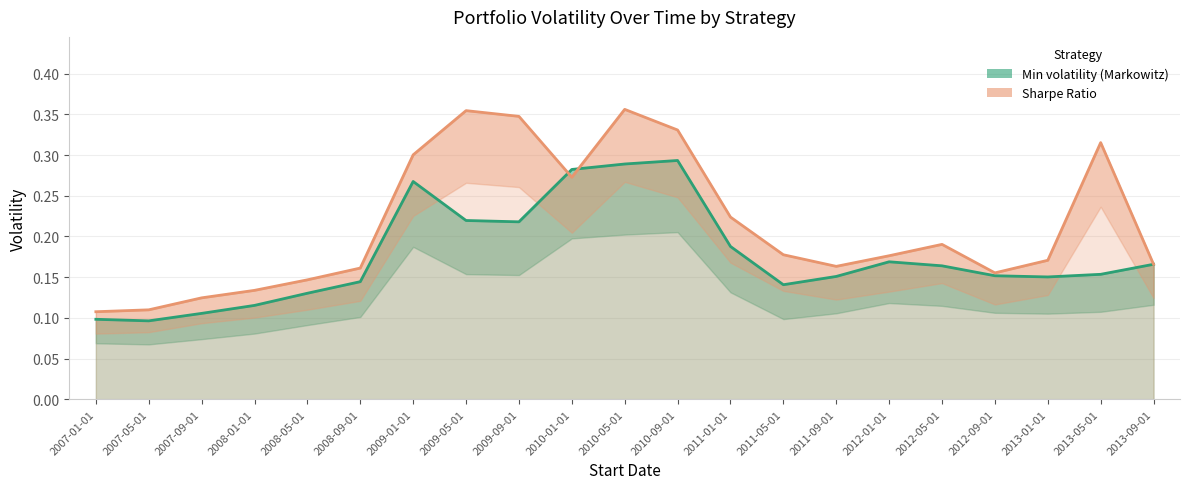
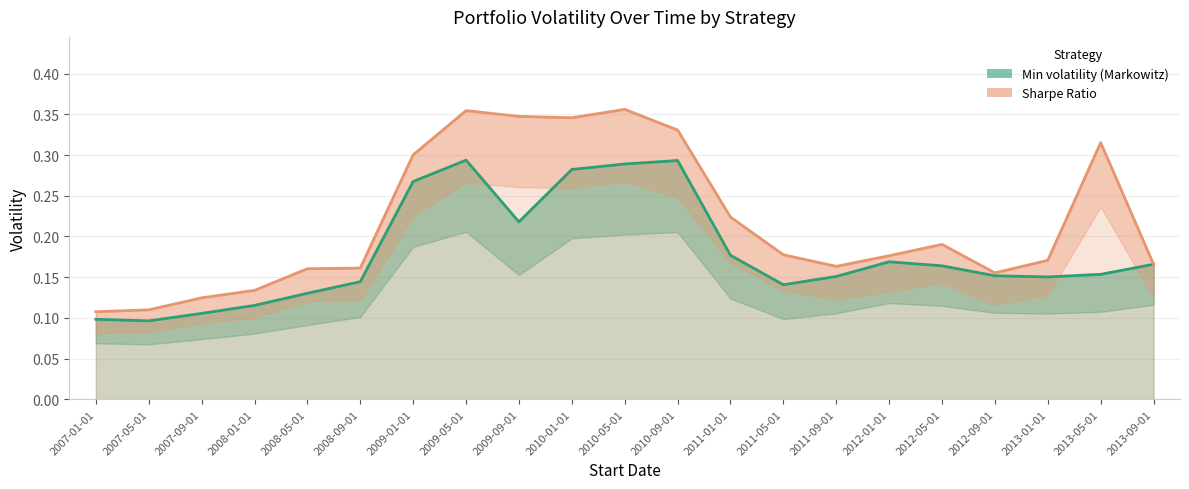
  {
    "Min volatility (Markowitz)": {
      "2007-01-01": 0.10,
      "2007-05-01": 0.10,
      "2007-09-01": 0.11,
      "2008-01-01": 0.12,
      "2008-05-01": 0.13,
      "2008-09-01": 0.14,
      "2009-01-01": 0.27,
-     "2009-05-01": 0.22,
+     "2009-05-01": 0.29,
      "2009-09-01": 0.22,
      "2010-01-01": 0.28,
      "2010-05-01": 0.29,
      "2010-09-01": 0.29,
-     "2011-01-01": 0.19,
+     "2011-01-01": 0.18,
      "2011-05-01": 0.14,
      "2011-09-01": 0.15,
      "2012-01-01": 0.17,
      "2012-05-01": 0.16,
      "2012-09-01": 0.15,
      "2013-01-01": 0.15,
      "2013-05-01": 0.15
    },
    "Sharpe Ratio": {
      "2007-01-01": 0.11,
      "2007-05-01": 0.11,
      "2007-09-01": 0.12,
      "2008-01-01": 0.13,
-     "2008-05-01": 0.15,
+     "2008-05-01": 0.16,
      "2008-09-01": 0.16,
      "2009-01-01": 0.30,
      "2009-05-01": 0.35,
      "2009-09-01": 0.35,
-     "2010-01-01": 0.27,
+     "2010-01-01": 0.35,
      "2010-05-01": 0.36,
      "2010-09-01": 0.33,
      "2011-01-01": 0.22,
      "2011-05-01": 0.18,
      "2011-09-01": 0.16,
      "2012-01-01": 0.18,
      "2012-05-01": 0.19,
      "2012-09-01": 0.16,
      "2013-01-01": 0.17,
      "2013-05-01": 0.32
    }
  }
